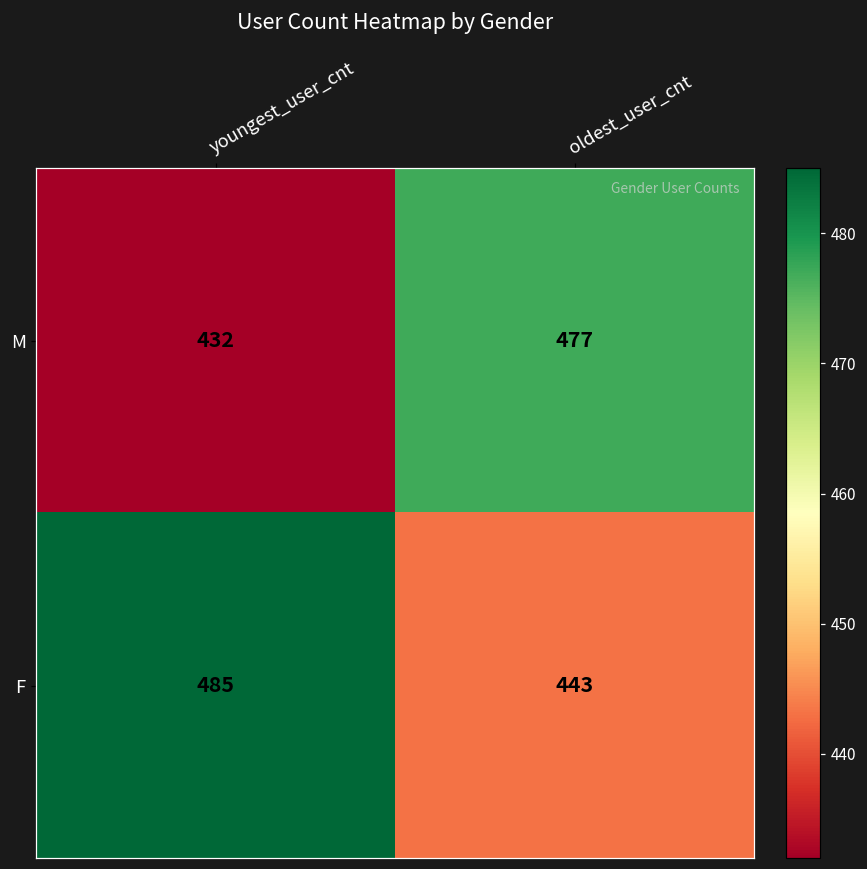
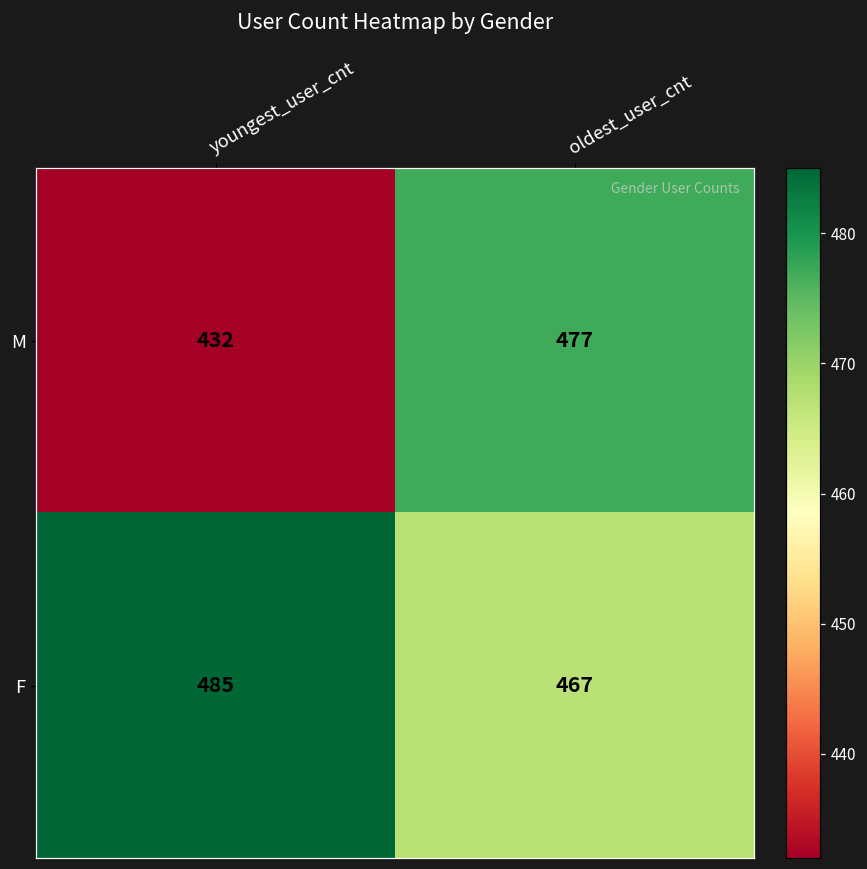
  {
    "M": {
      "youngest_user_cnt": 432
    },
    "F": {
      "youngest_user_cnt": 485,
-     "oldest_user_cnt": 443
+     "oldest_user_cnt": 467
    }
  }
